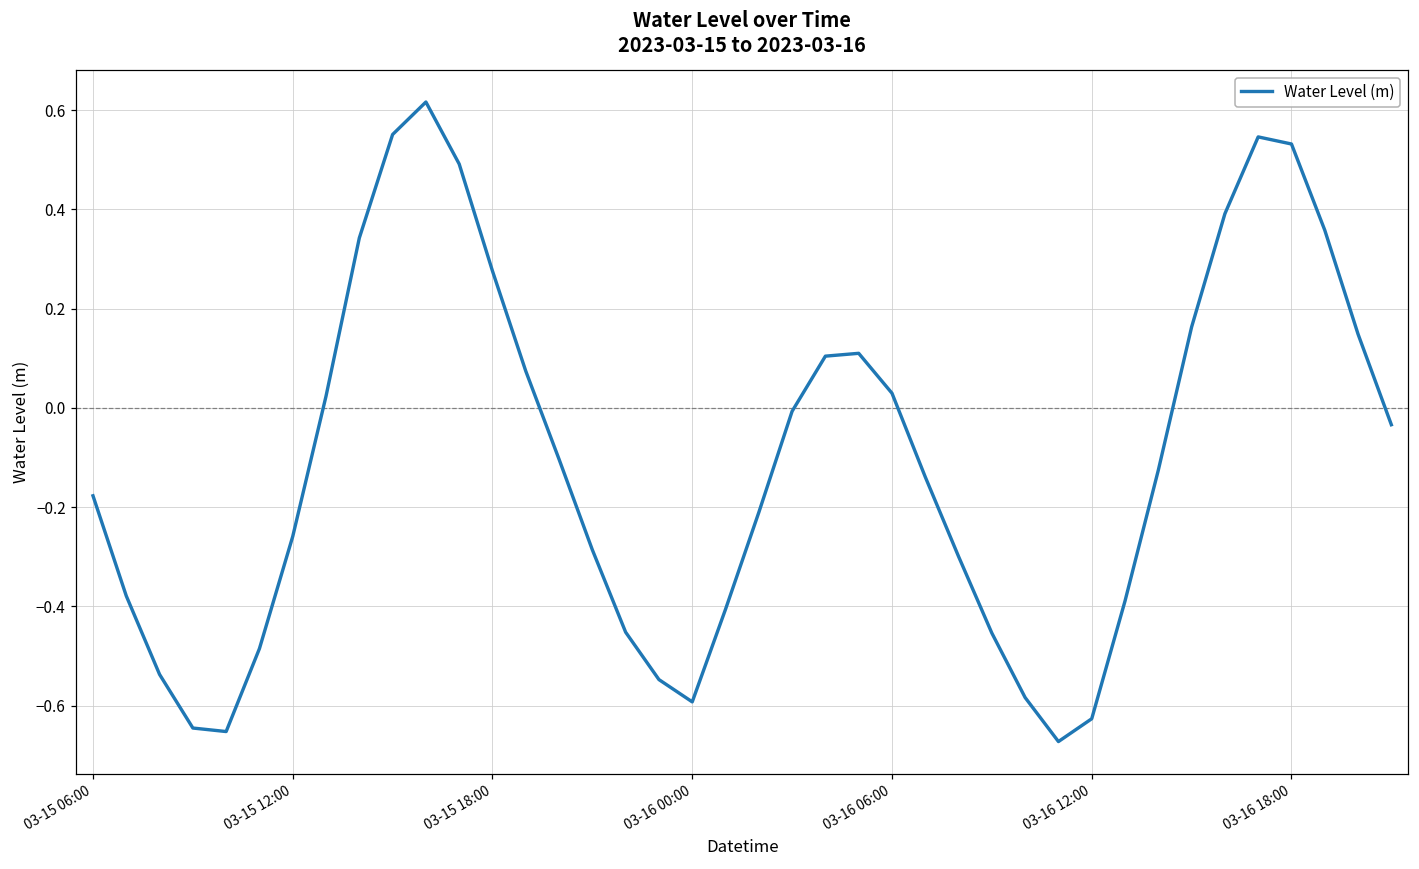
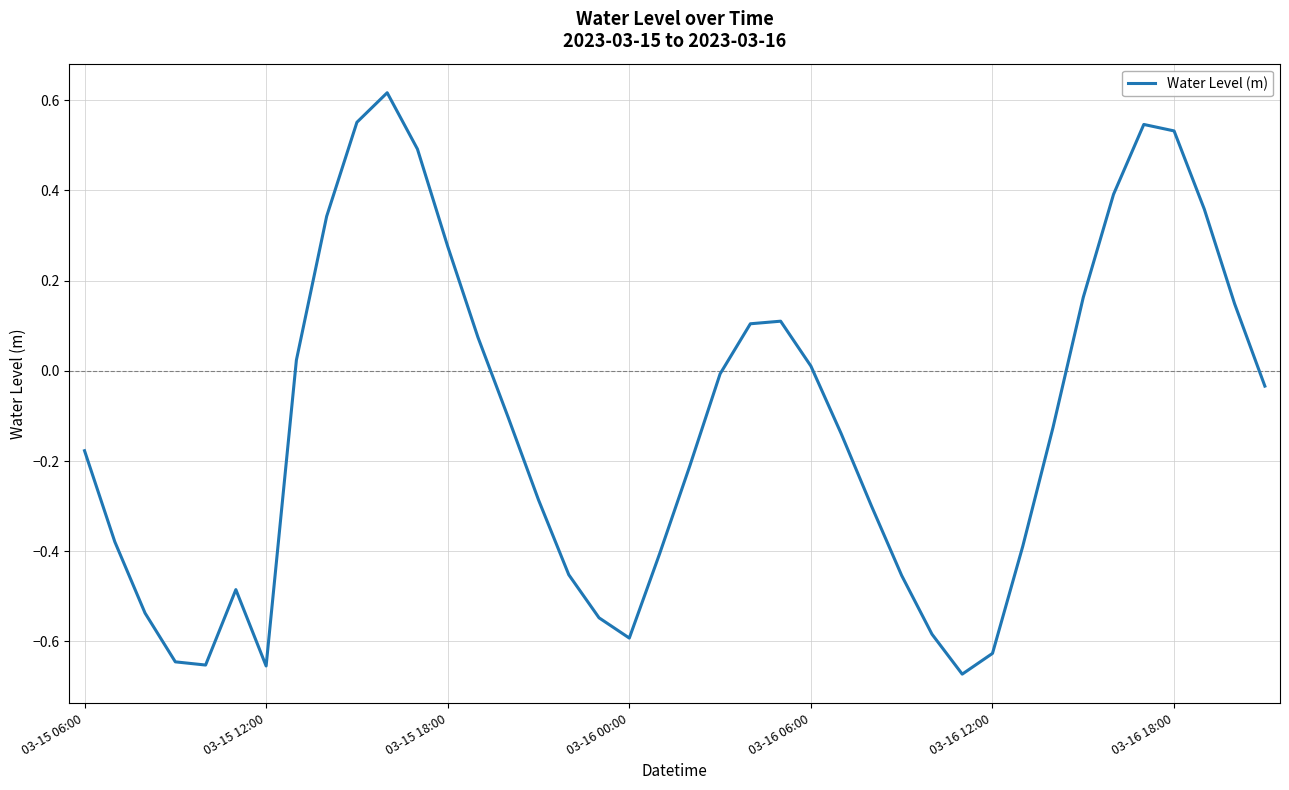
  {
    "03-15 06:00": -0.18,
-   "03-15 12:00": -0.26,
+   "03-15 12:00": -0.65,
    "03-15 18:00": 0.28,
    "03-16 00:00": -0.59,
-   "03-16 06:00": 0.03,
+   "03-16 06:00": 0.01,
    "03-16 12:00": -0.63,
    "03-16 18:00": 0.53
  }
